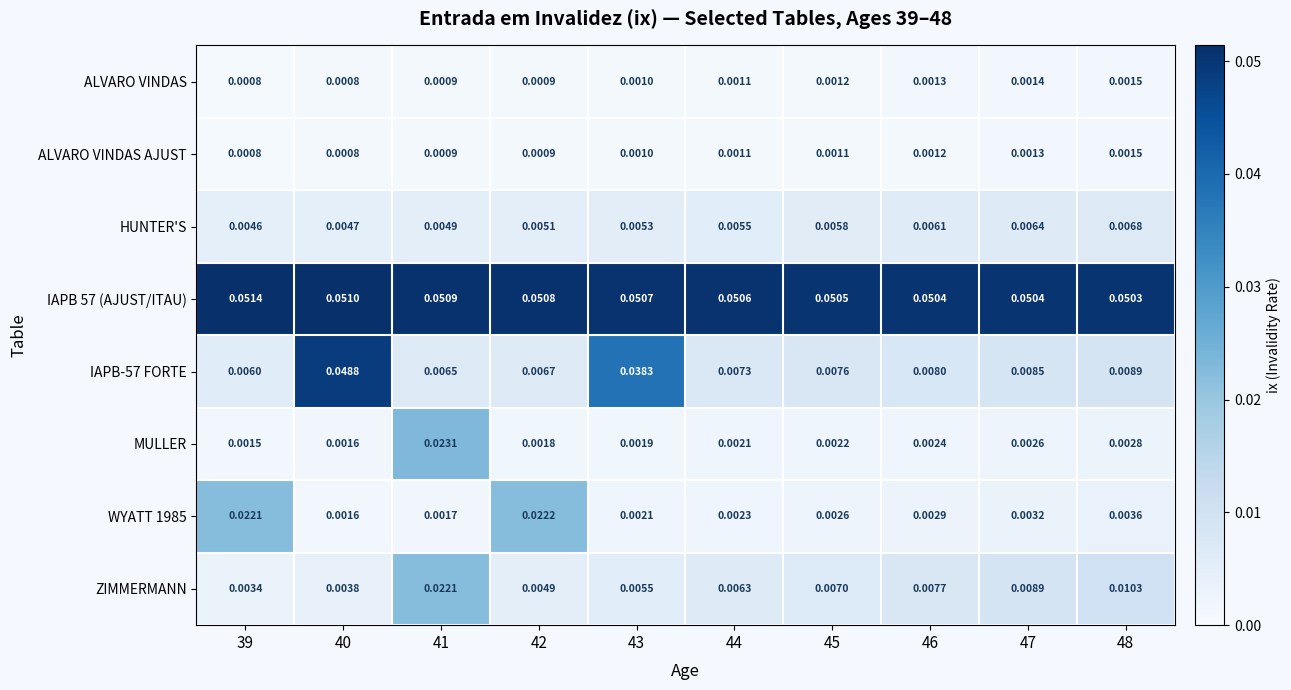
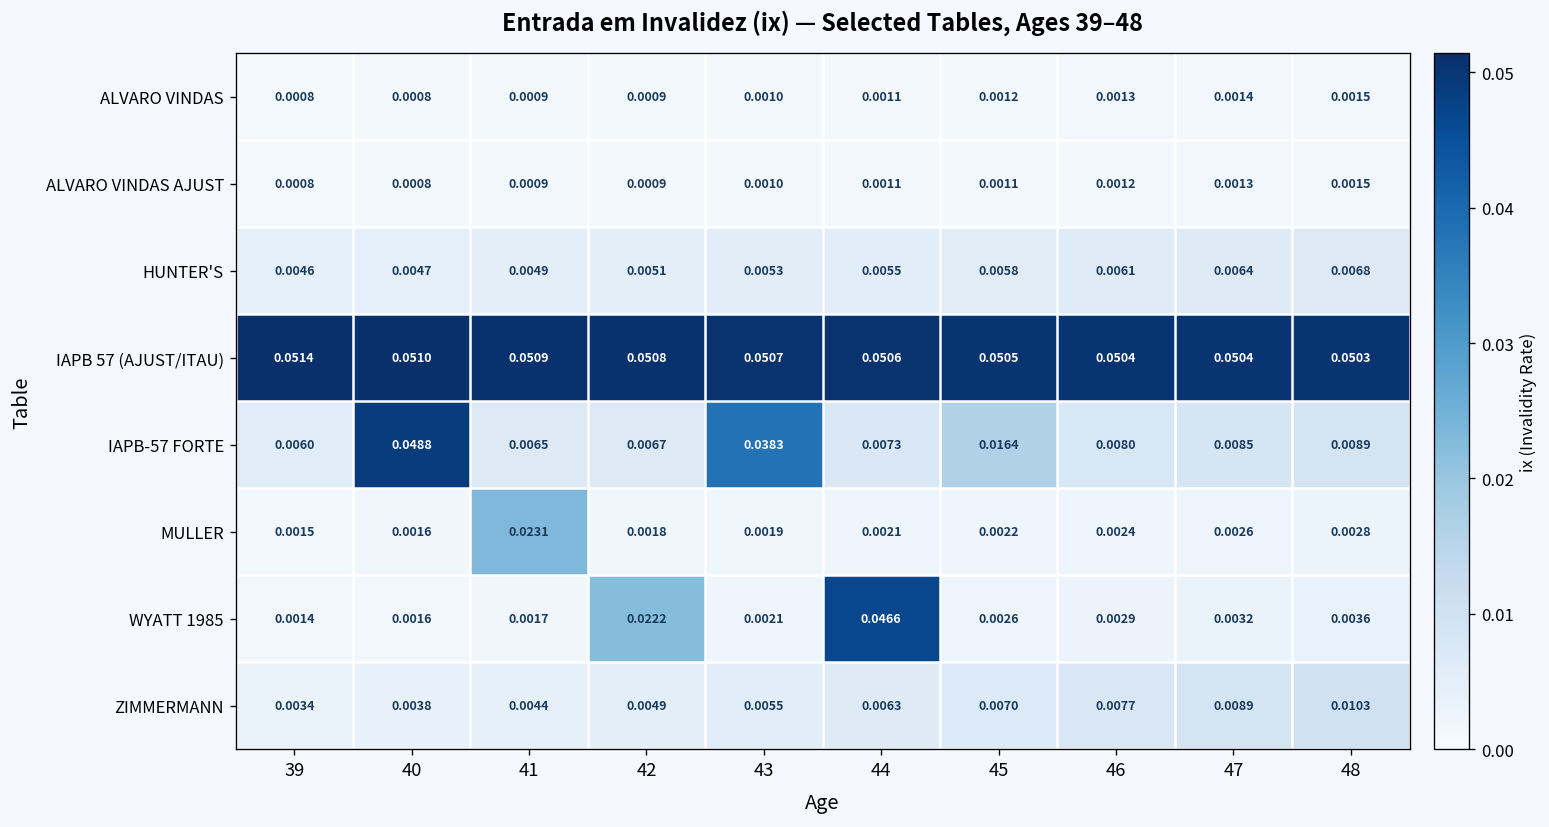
  {
    "ALVARO VINDAS": {
      "39": 0.0008,
      "40": 0.0008,
      "41": 0.0009,
      "42": 0.0009,
      "43": 0.0010,
      "44": 0.0011,
      "45": 0.0012,
      "46": 0.0013,
      "47": 0.0014,
      "48": 0.0015
    },
    "ALVARO VINDAS AJUST": {
      "39": 0.0008,
      "40": 0.0008,
      "41": 0.0009,
      "42": 0.0009,
      "43": 0.0010,
      "44": 0.0011,
      "45": 0.0011,
      "46": 0.0012,
      "47": 0.0013,
      "48": 0.0015
    },
    "HUNTER'S": {
      "39": 0.0046,
      "40": 0.0047,
      "41": 0.0049,
      "42": 0.0051,
      "43": 0.0053,
      "44": 0.0055,
      "45": 0.0058,
      "46": 0.0061,
      "47": 0.0064,
      "48": 0.0068
    },
    "IAPB 57 (AJUST/ITAU)": {
      "39": 0.0514,
      "40": 0.0510,
      "41": 0.0509,
      "42": 0.0508,
      "43": 0.0507,
      "44": 0.0506,
      "45": 0.0505,
      "46": 0.0504,
      "47": 0.0504,
      "48": 0.0503
    },
    "IAPB-57 FORTE": {
      "39": 0.0060,
      "40": 0.0488,
      "41": 0.0065,
      "42": 0.0067,
      "43": 0.0383,
      "44": 0.0073,
-     "45": 0.0076,
+     "45": 0.0164,
      "46": 0.0080,
      "47": 0.0085,
      "48": 0.0089
    },
    "MULLER": {
      "39": 0.0015,
      "40": 0.0016,
      "41": 0.0231,
      "42": 0.0018,
      "43": 0.0019,
      "44": 0.0021,
      "45": 0.0022,
      "46": 0.0024,
      "47": 0.0026,
      "48": 0.0028
    },
    "WYATT 1985": {
-     "39": 0.0221,
+     "39": 0.0014,
      "40": 0.0016,
      "41": 0.0017,
      "42": 0.0222,
      "43": 0.0021,
-     "44": 0.0023,
+     "44": 0.0466,
      "45": 0.0026,
      "46": 0.0029,
      "47": 0.0032,
      "48": 0.0036
    },
    "ZIMMERMANN": {
      "39": 0.0034,
      "40": 0.0038,
-     "41": 0.0221,
+     "41": 0.0044,
      "42": 0.0049,
      "43": 0.0055,
      "44": 0.0063,
      "45": 0.0070,
      "46": 0.0077,
      "47": 0.0089,
      "48": 0.0103
    }
  }
